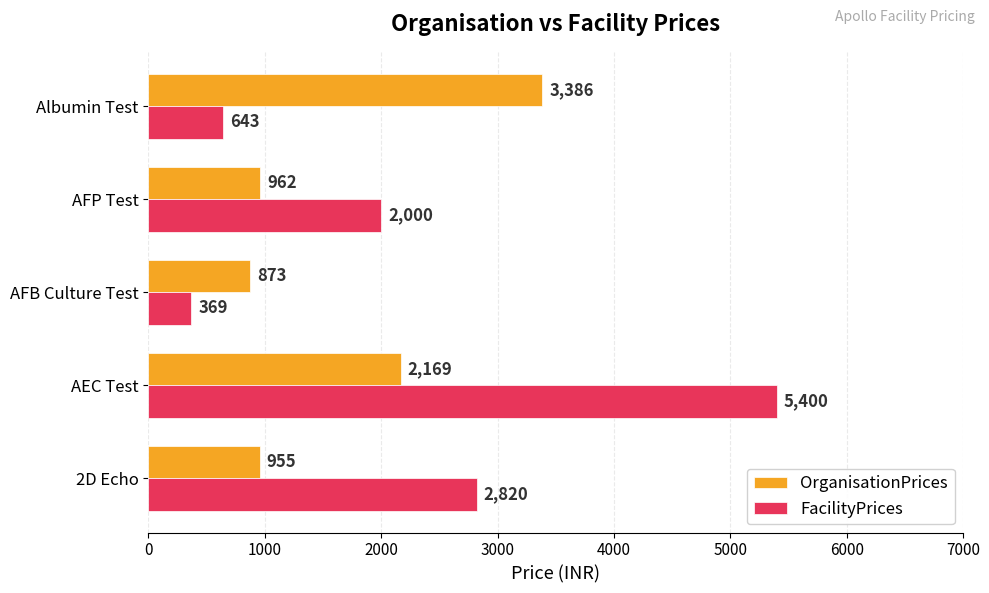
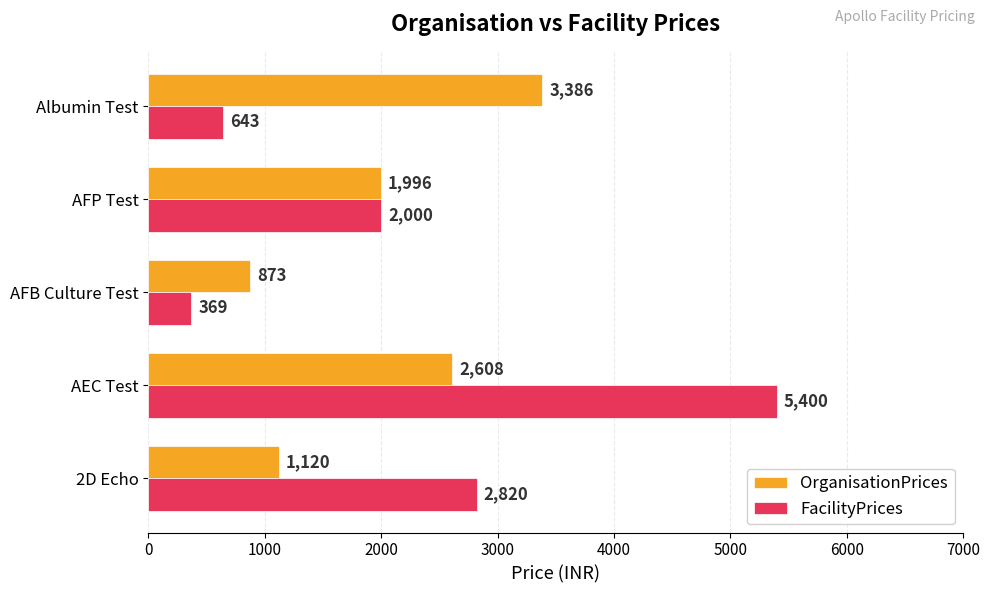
  {
    "OrganisationPrices": {
      "Albumin Test": "3,386",
-     "AFP Test": "962",
+     "AFP Test": "1,996",
      "AFB Culture Test": "873",
-     "AEC Test": "2,169",
-     "2D Echo": "955"
+     "AEC Test": "2,608",
+     "2D Echo": "1,120"
    },
    "FacilityPrices": {
      "Albumin Test": "643",
      "AFP Test": "2,000",
      "AFB Culture Test": "369",
      "AEC Test": "5,400",
      "2D Echo": "2,820"
    }
  }
